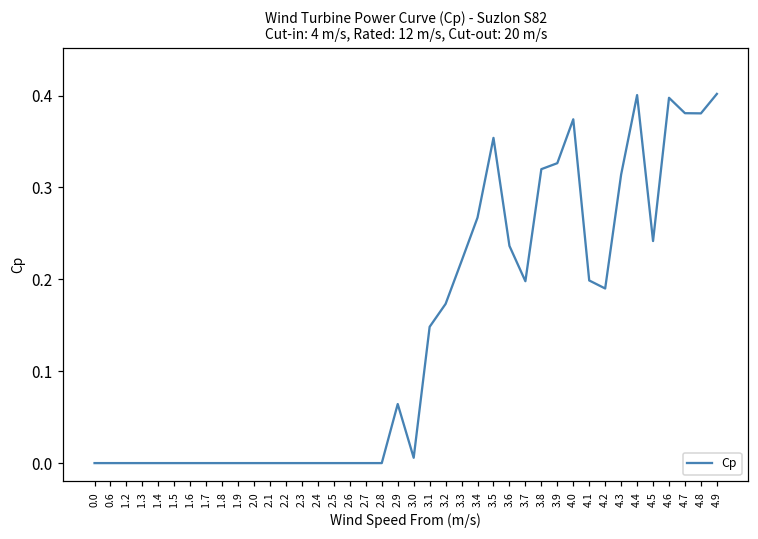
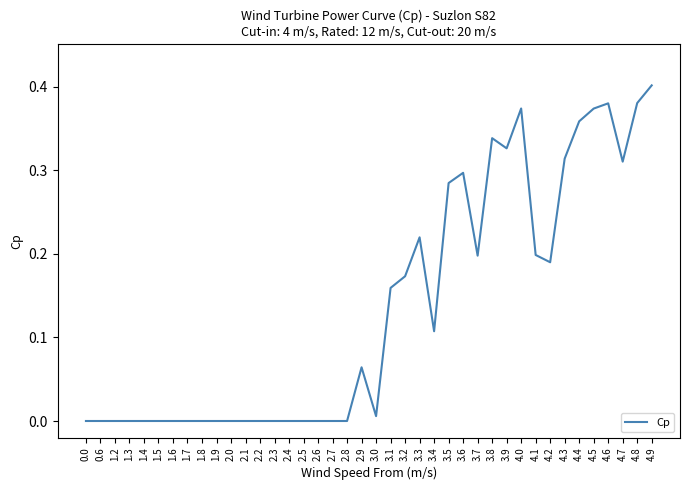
  {
    "0.0": 0.00,
    "0.6": 0.00,
    "1.2": 0.00,
    "1.3": 0.00,
    "1.4": 0.00,
    "1.5": 0.00,
    "1.6": 0.00,
    "1.7": 0.00,
    "1.8": 0.00,
    "1.9": 0.00,
    "2.0": 0.00,
    "2.1": 0.00,
    "2.2": 0.00,
    "2.3": 0.00,
    "2.4": 0.00,
    "2.5": 0.00,
    "2.6": 0.00,
    "2.7": 0.00,
    "2.8": 0.00,
    "2.9": 0.06,
    "3.0": 0.01,
-   "3.1": 0.15,
+   "3.1": 0.16,
    "3.2": 0.17,
    "3.3": 0.22,
-   "3.4": 0.27,
-   "3.5": 0.35,
-   "3.6": 0.24,
+   "3.4": 0.11,
+   "3.5": 0.28,
+   "3.6": 0.30,
    "3.7": 0.20,
-   "3.8": 0.32,
+   "3.8": 0.34,
    "3.9": 0.33,
    "4.0": 0.37,
    "4.1": 0.20,
    "4.2": 0.19,
    "4.3": 0.31,
-   "4.4": 0.40,
-   "4.5": 0.24,
-   "4.6": 0.40,
-   "4.7": 0.38,
+   "4.4": 0.36,
+   "4.5": 0.37,
+   "4.6": 0.38,
+   "4.7": 0.31,
    "4.8": 0.38,
    "4.9": 0.40
  }
